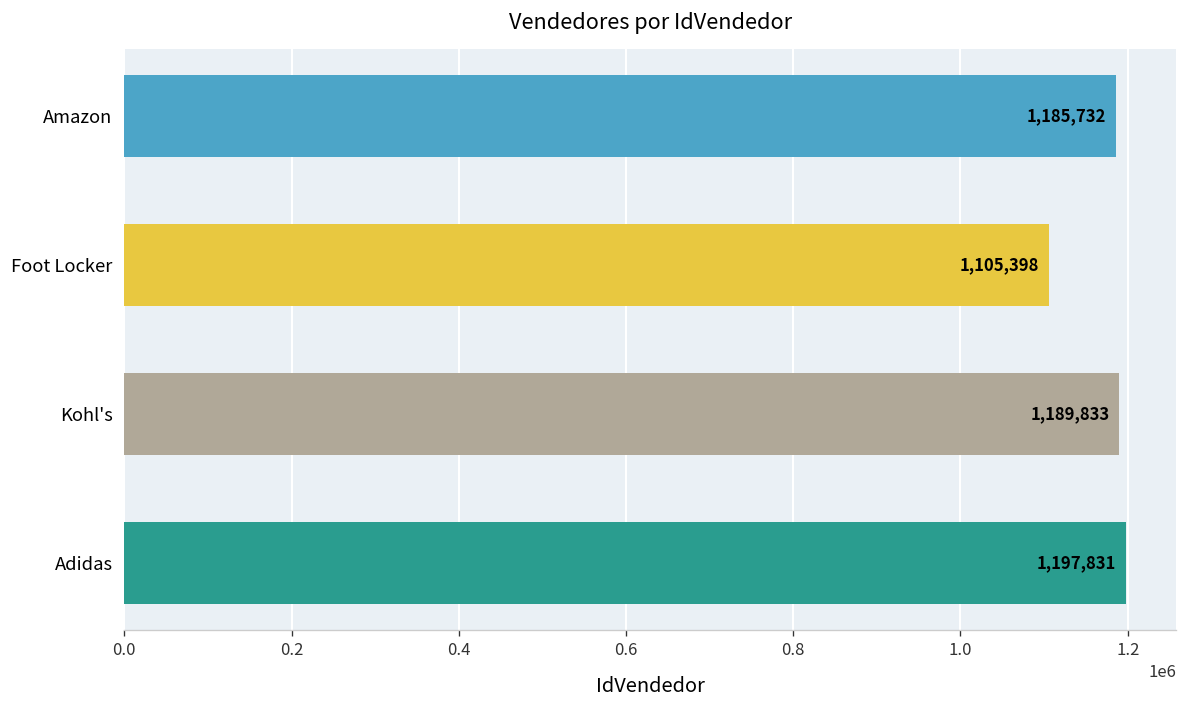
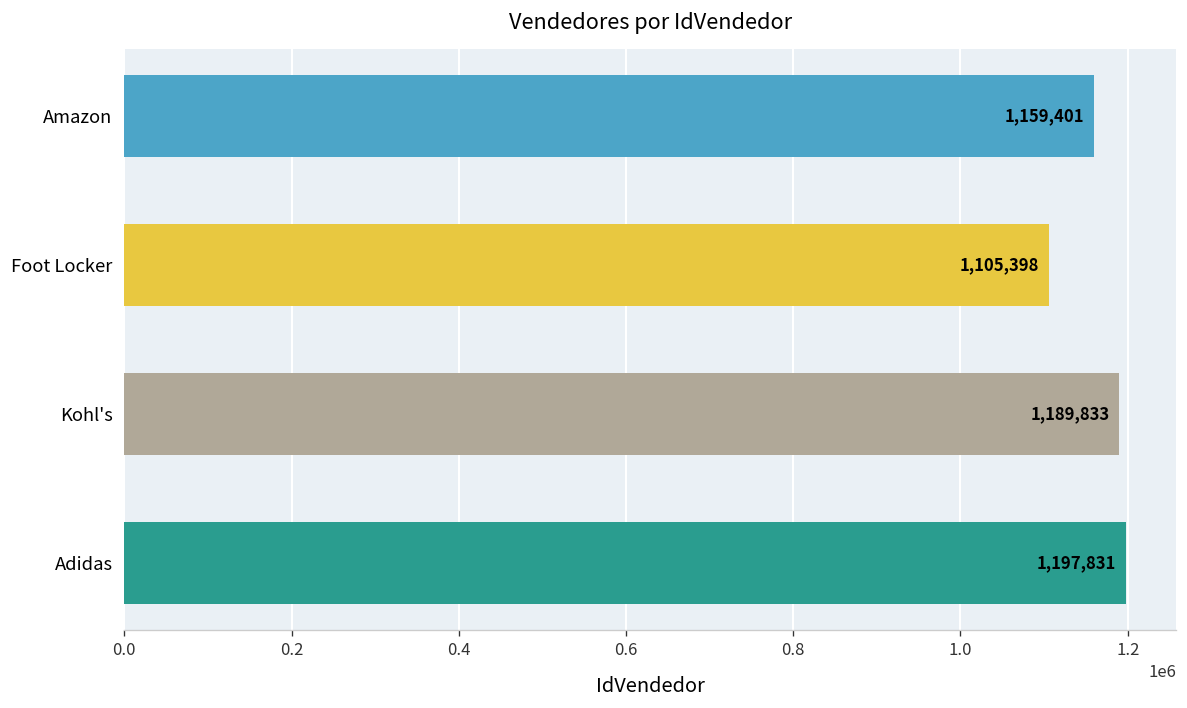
  {
-   "Amazon": "1,185,732",
+   "Amazon": "1,159,401",
    "Foot Locker": "1,105,398",
    "Kohl's": "1,189,833",
    "Adidas": "1,197,831"
  }
